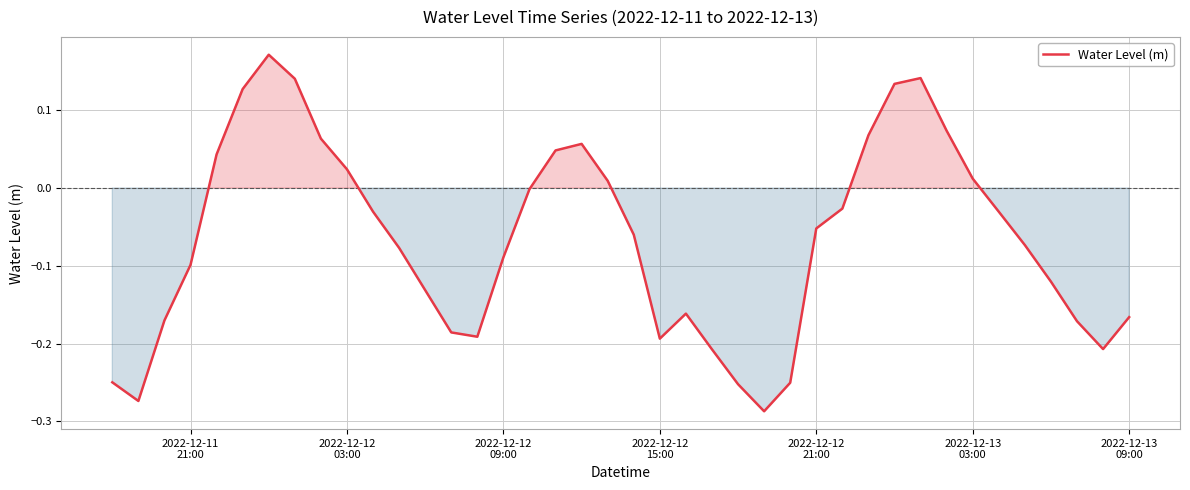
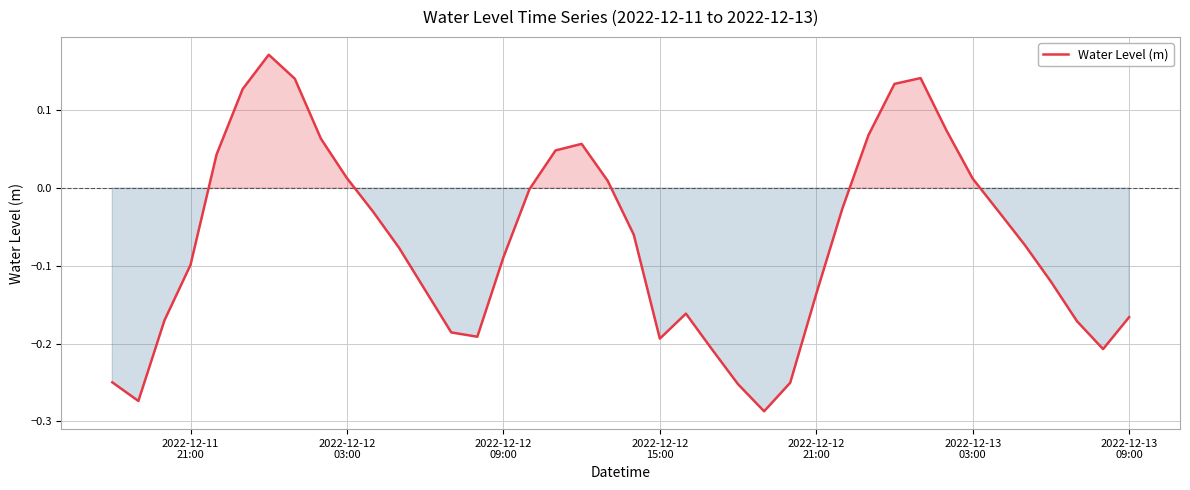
  {
    "2022-12-11 21:00": -0.10,
-   "2022-12-12 03:00": 0.02,
+   "2022-12-12 03:00": 0.01,
    "2022-12-12 09:00": -0.09,
    "2022-12-12 15:00": -0.19,
-   "2022-12-12 21:00": -0.05,
+   "2022-12-12 21:00": -0.14,
    "2022-12-13 03:00": 0.01,
    "2022-12-13 09:00": -0.17
  }
